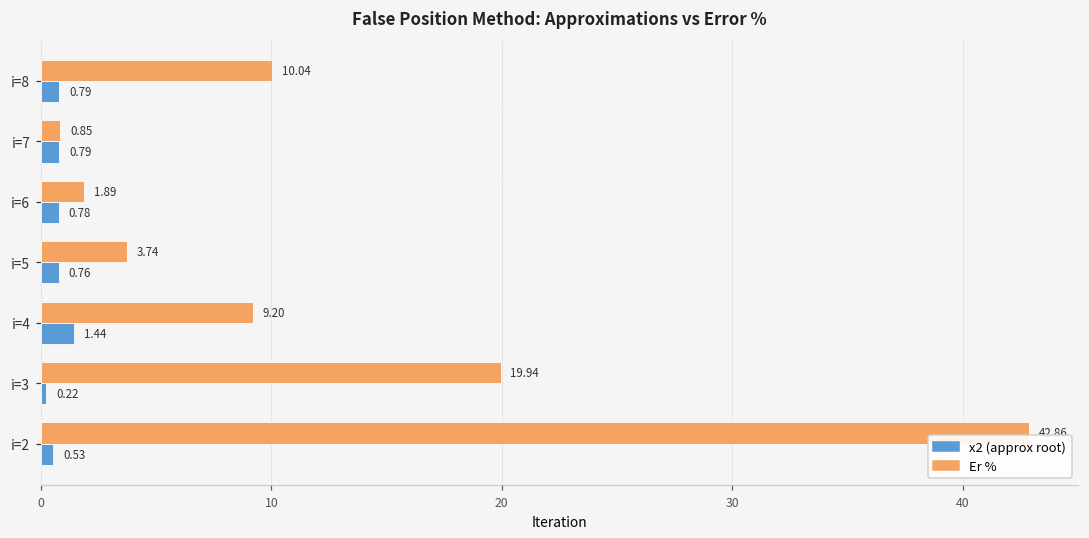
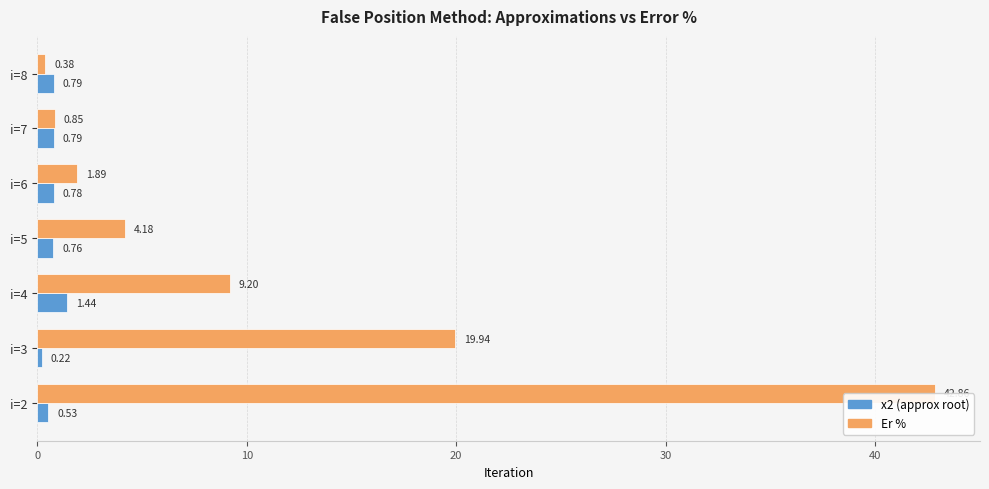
  {
    "x2 (approx root)": {
      "i=8": 0.79,
      "i=7": 0.79,
      "i=6": 0.78,
      "i=5": 0.76,
      "i=4": 1.44,
      "i=3": 0.22,
      "i=2": 0.53
    },
    "Er %": {
-     "i=8": 10.04,
+     "i=8": 0.38,
      "i=7": 0.85,
      "i=6": 1.89,
-     "i=5": 3.74,
+     "i=5": 4.18,
      "i=4": 9.20,
      "i=3": 19.94
    }
  }
